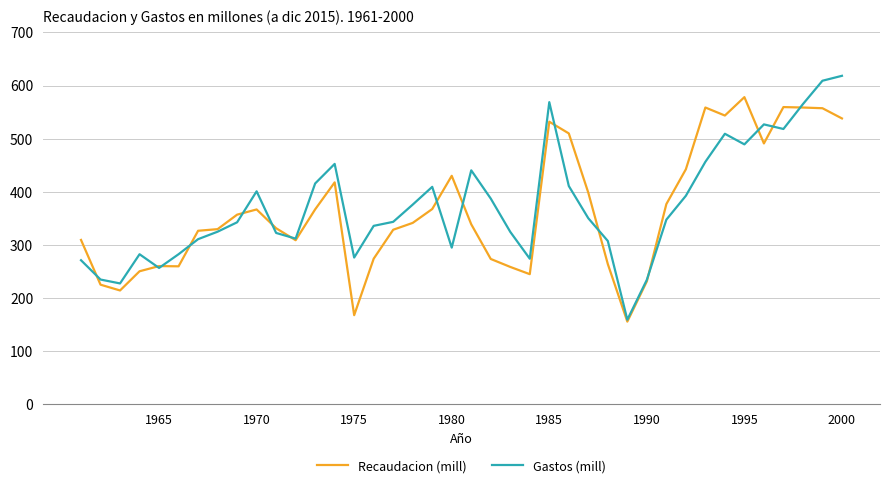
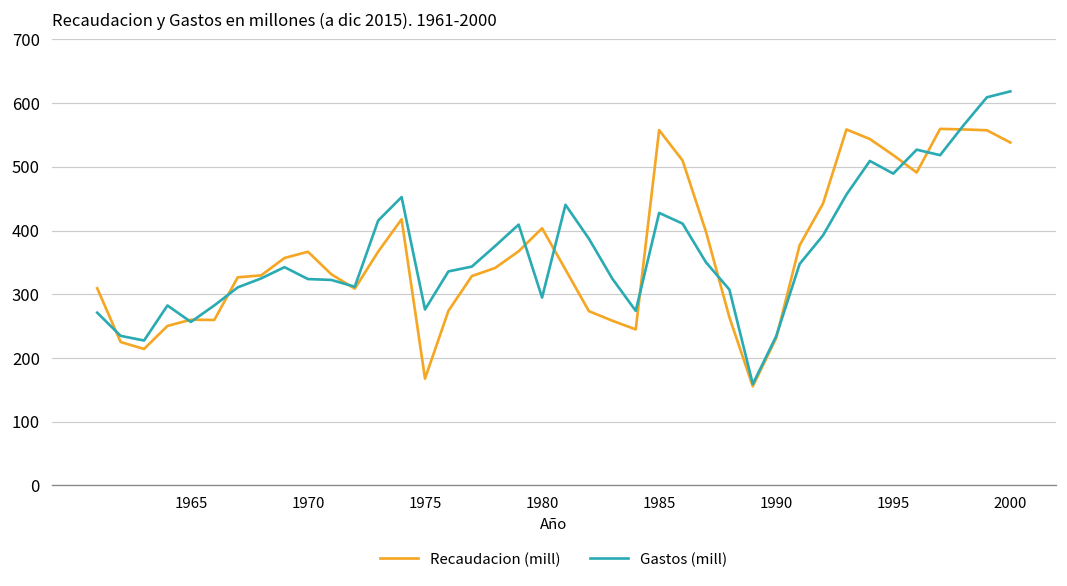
  {
    "Recaudacion (mill)": {
      "1970": 370,
      "1975": 170,
-     "1980": 430,
-     "1985": 530,
-     "1995": 580,
+     "1980": 400,
+     "1985": 560,
+     "1995": 520,
      "2000": 540
    },
    "Gastos (mill)": {
-     "1970": 400,
+     "1970": 320,
      "1975": 280,
      "1980": 290,
-     "1985": 570,
+     "1985": 430,
      "1995": 490,
      "2000": 620
    }
  }
